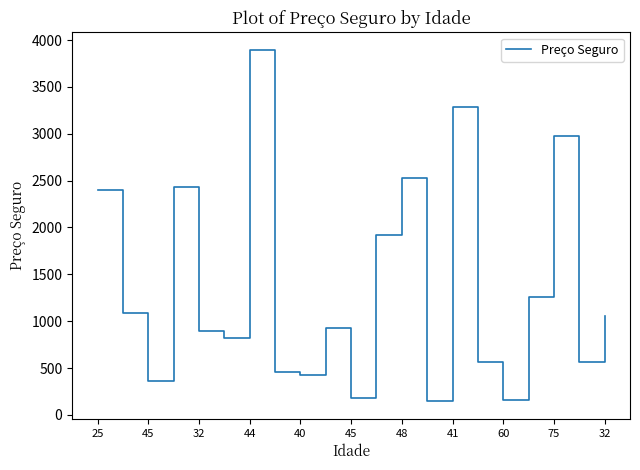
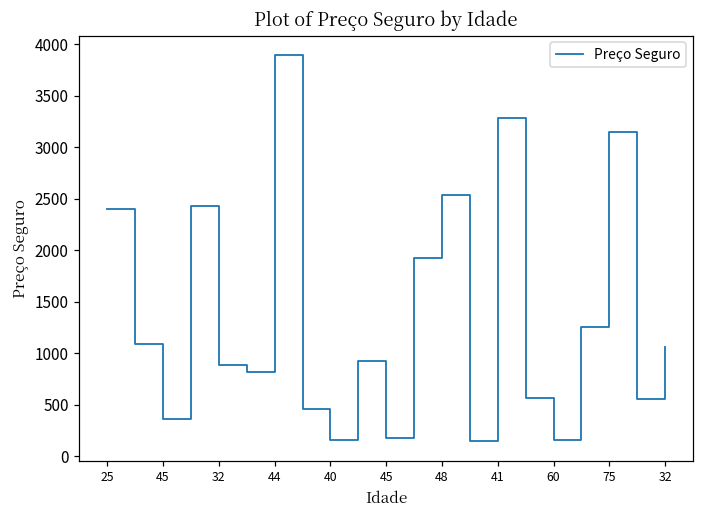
  {
    "25": 2400,
    "44": 3900,
-   "40": 400,
+   "40": 200,
    "48": 2500,
    "41": 3300,
    "60": 200,
-   "75": 3000
+   "75": 3100
  }
